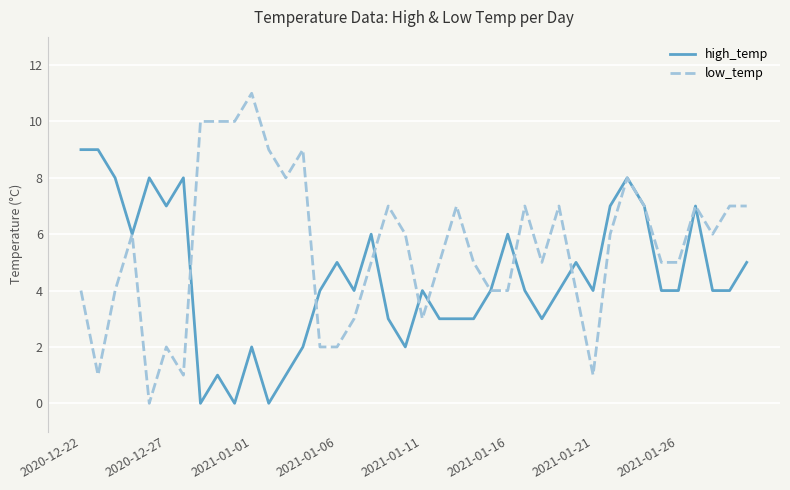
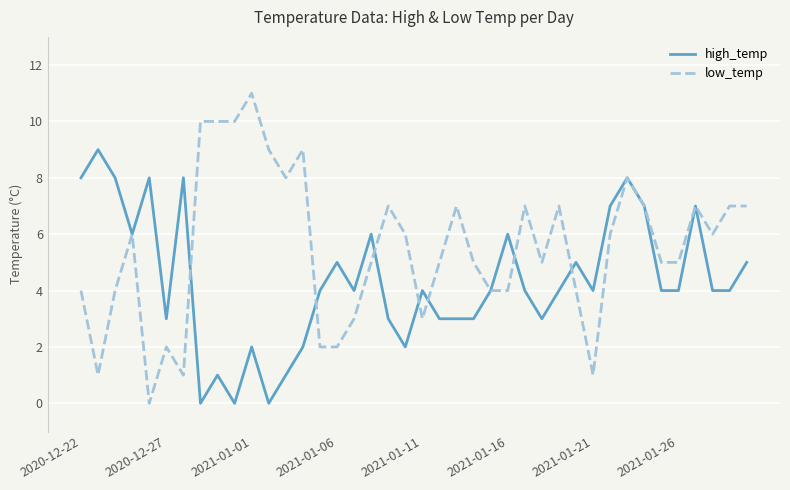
  {
    "high_temp": {
-     "2020-12-22": 9,
-     "2020-12-27": 7,
+     "2020-12-22": 8,
+     "2020-12-27": 3,
      "2021-01-01": 2,
      "2021-01-06": 5,
      "2021-01-11": 4,
      "2021-01-16": 6,
      "2021-01-21": 4,
      "2021-01-26": 4
    },
    "low_temp": {
      "2020-12-22": 4,
      "2020-12-27": 2,
      "2021-01-01": 11,
      "2021-01-06": 2,
      "2021-01-11": 3,
      "2021-01-16": 4,
      "2021-01-21": 1,
      "2021-01-26": 5
    }
  }
